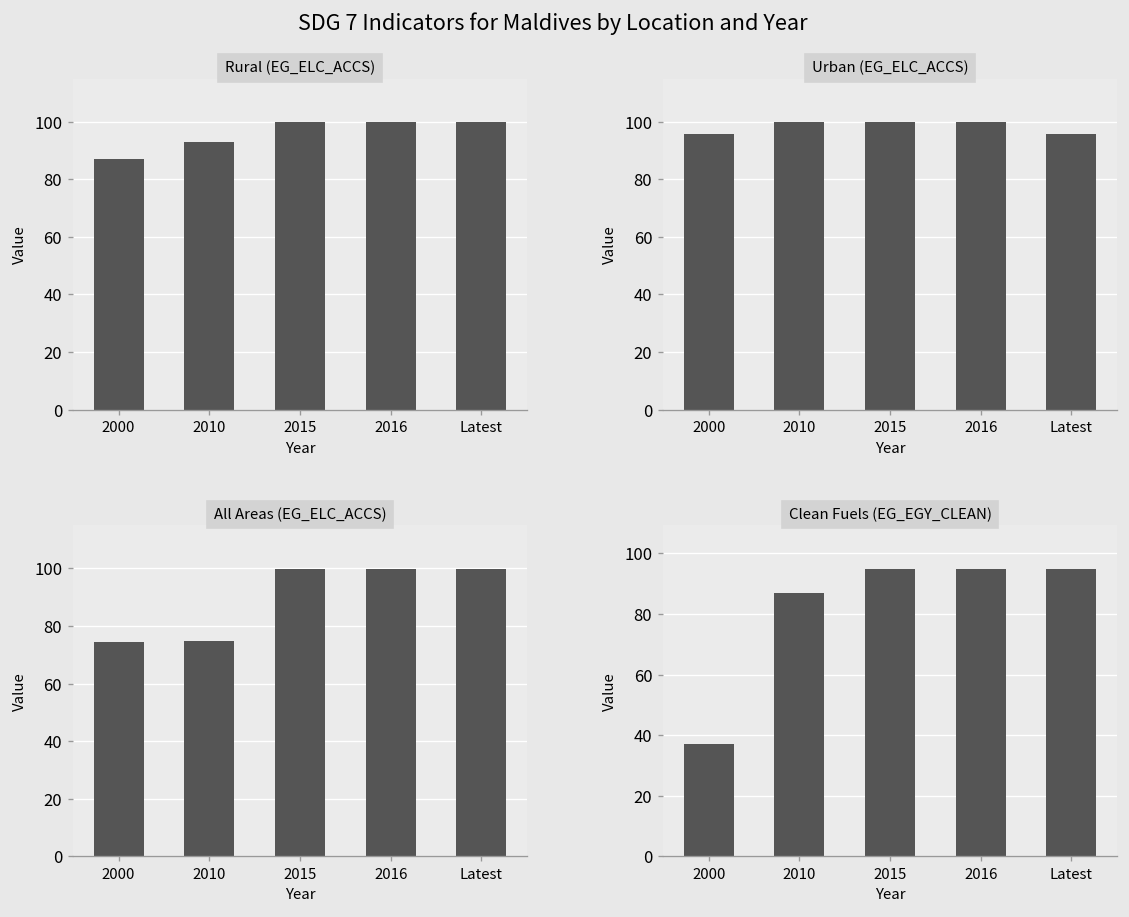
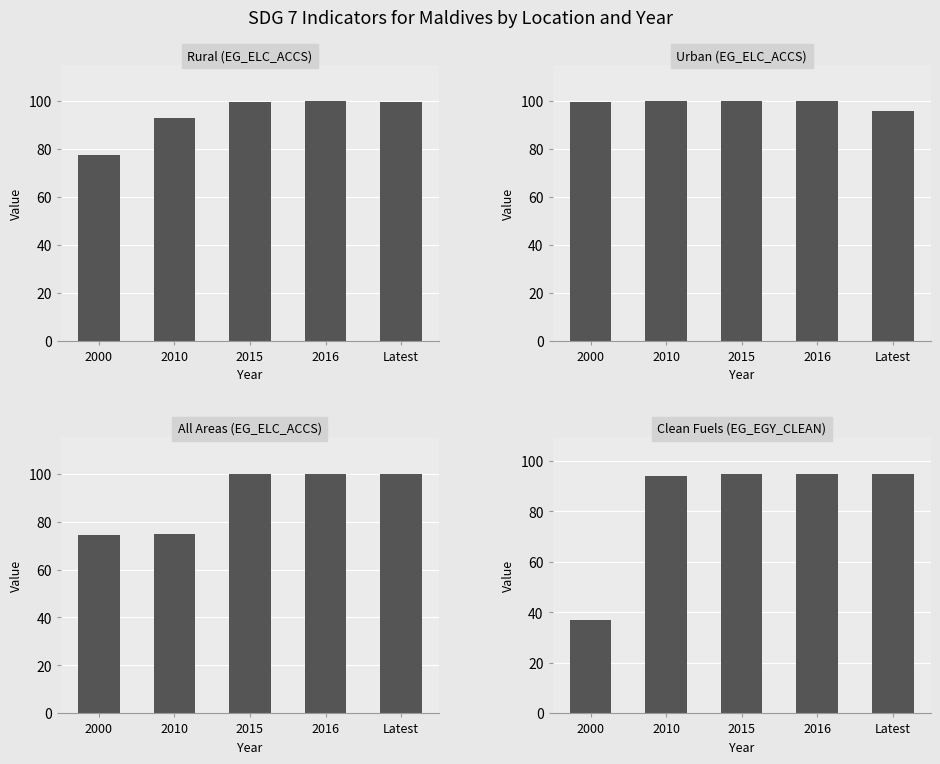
  {
    "Rural (EG_ELC_ACCS)": {
-     "2000": 87,
+     "2000": 78,
      "2010": 93,
      "2015": 100,
      "2016": 100,
      "Latest": 100
    },
    "Urban (EG_ELC_ACCS)": {
-     "2000": 96,
+     "2000": 100,
      "2010": 100,
      "2015": 100,
      "2016": 100,
      "Latest": 96
    },
    "All Areas (EG_ELC_ACCS)": {
      "2000": 74,
      "2010": 75,
      "2015": 100,
      "2016": 100,
      "Latest": 100
    },
    "Clean Fuels (EG_EGY_CLEAN)": {
      "2000": 37,
-     "2010": 87,
+     "2010": 94,
      "2015": 95,
      "2016": 95,
      "Latest": 95
    }
  }
